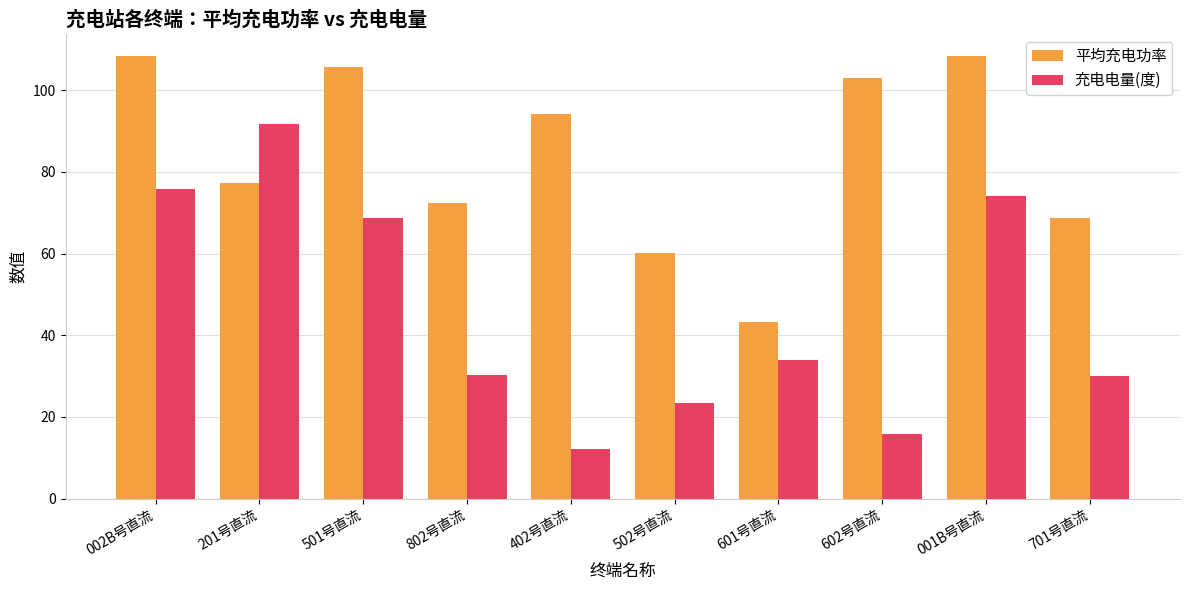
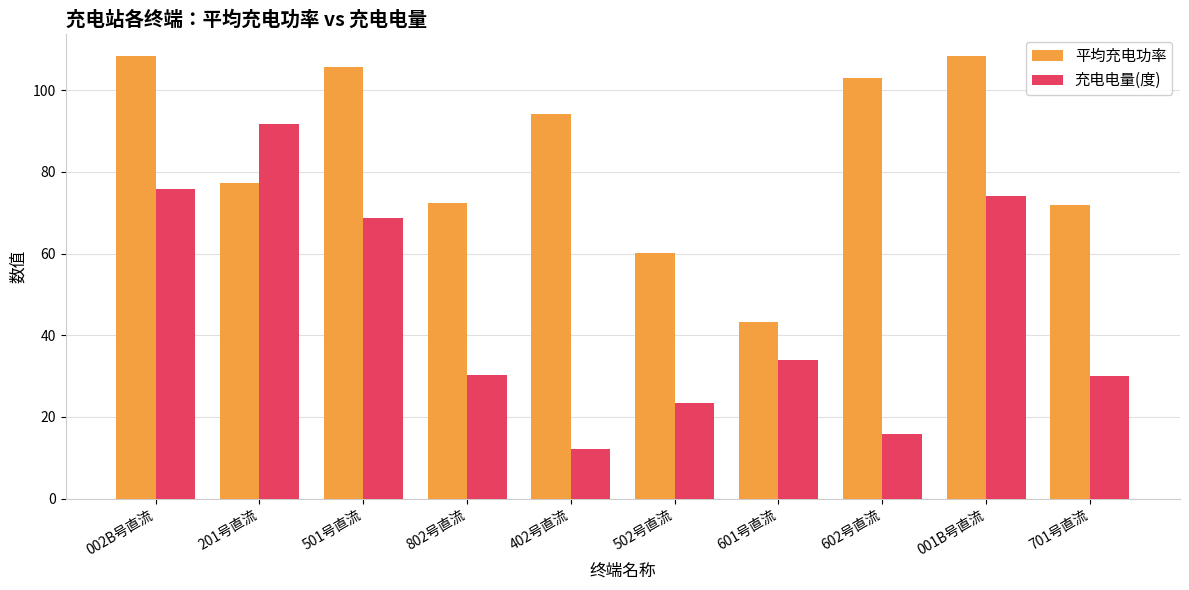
  {
    "平均充电功率": {
      "002B号直流": 108,
      "201号直流": 77,
      "501号直流": 106,
      "802号直流": 73,
      "402号直流": 94,
      "502号直流": 60,
      "601号直流": 43,
      "602号直流": 103,
      "001B号直流": 108,
-     "701号直流": 69
+     "701号直流": 72
    },
    "充电电量(度)": {
      "002B号直流": 76,
      "201号直流": 92,
      "501号直流": 69,
      "802号直流": 30,
      "402号直流": 12,
      "502号直流": 23,
      "601号直流": 34,
      "602号直流": 16,
      "001B号直流": 74,
      "701号直流": 30
    }
  }
